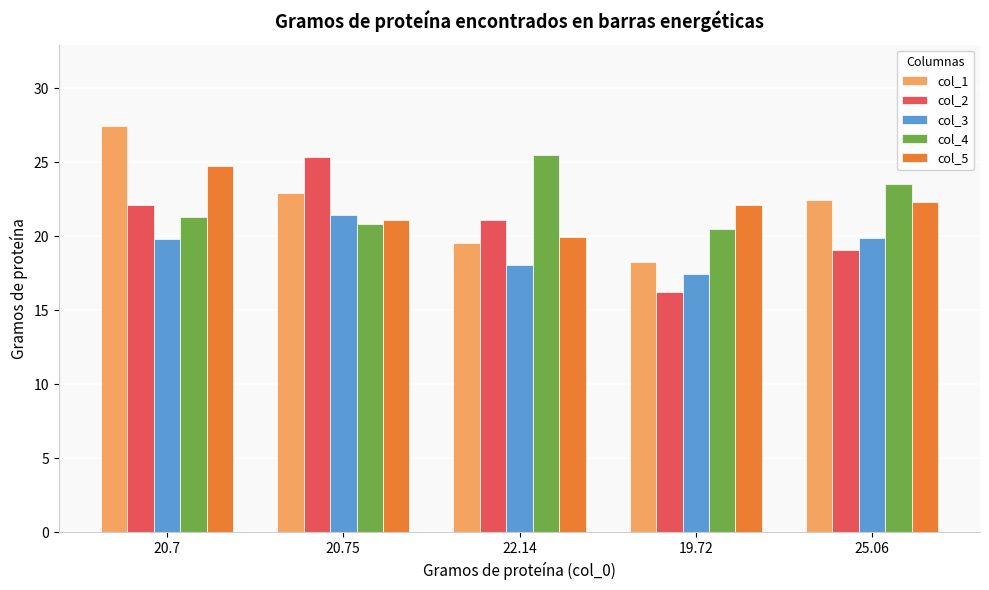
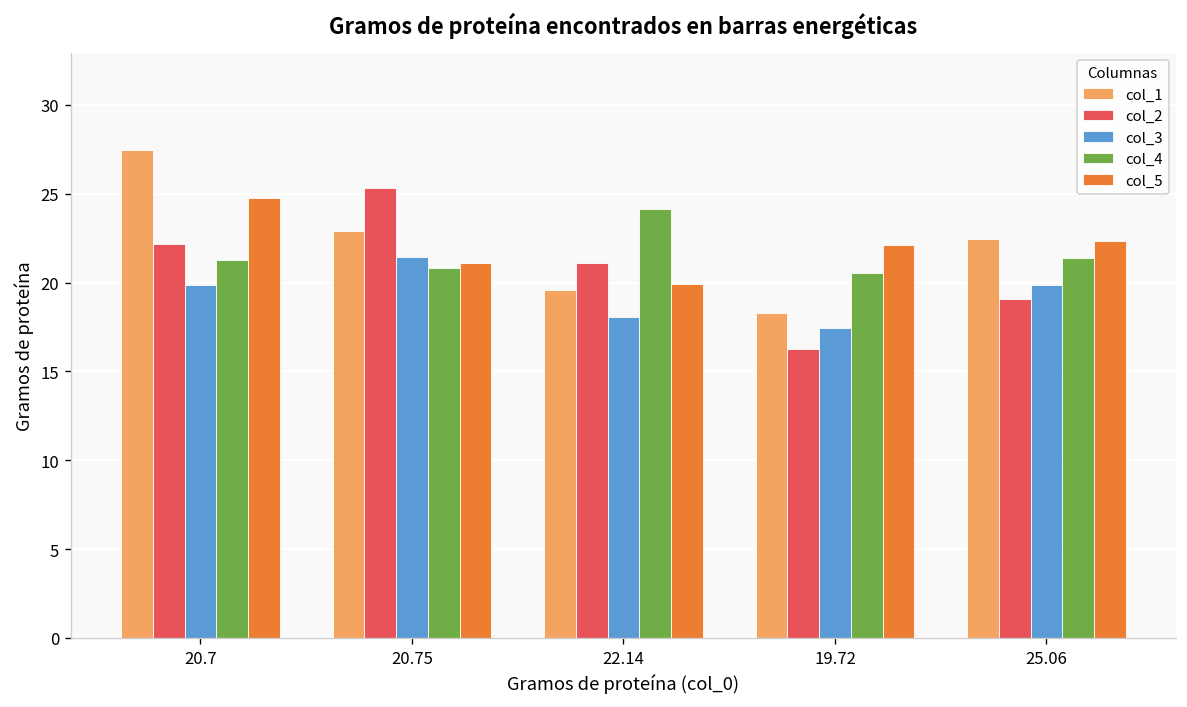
  {
    "col_1": {
      "20.7": 27.5,
      "20.75": 22.9,
      "22.14": 19.6,
      "19.72": 18.3,
      "25.06": 22.4
    },
    "col_3": {
      "20.7": 19.9,
      "20.75": 21.4,
      "22.14": 18.0,
      "19.72": 17.5,
      "25.06": 19.9
    },
    "col_4": {
      "20.7": 21.3,
      "20.75": 20.8,
-     "22.14": 25.5,
+     "22.14": 24.1,
      "19.72": 20.5,
-     "25.06": 23.5
+     "25.06": 21.4
    }
  }
